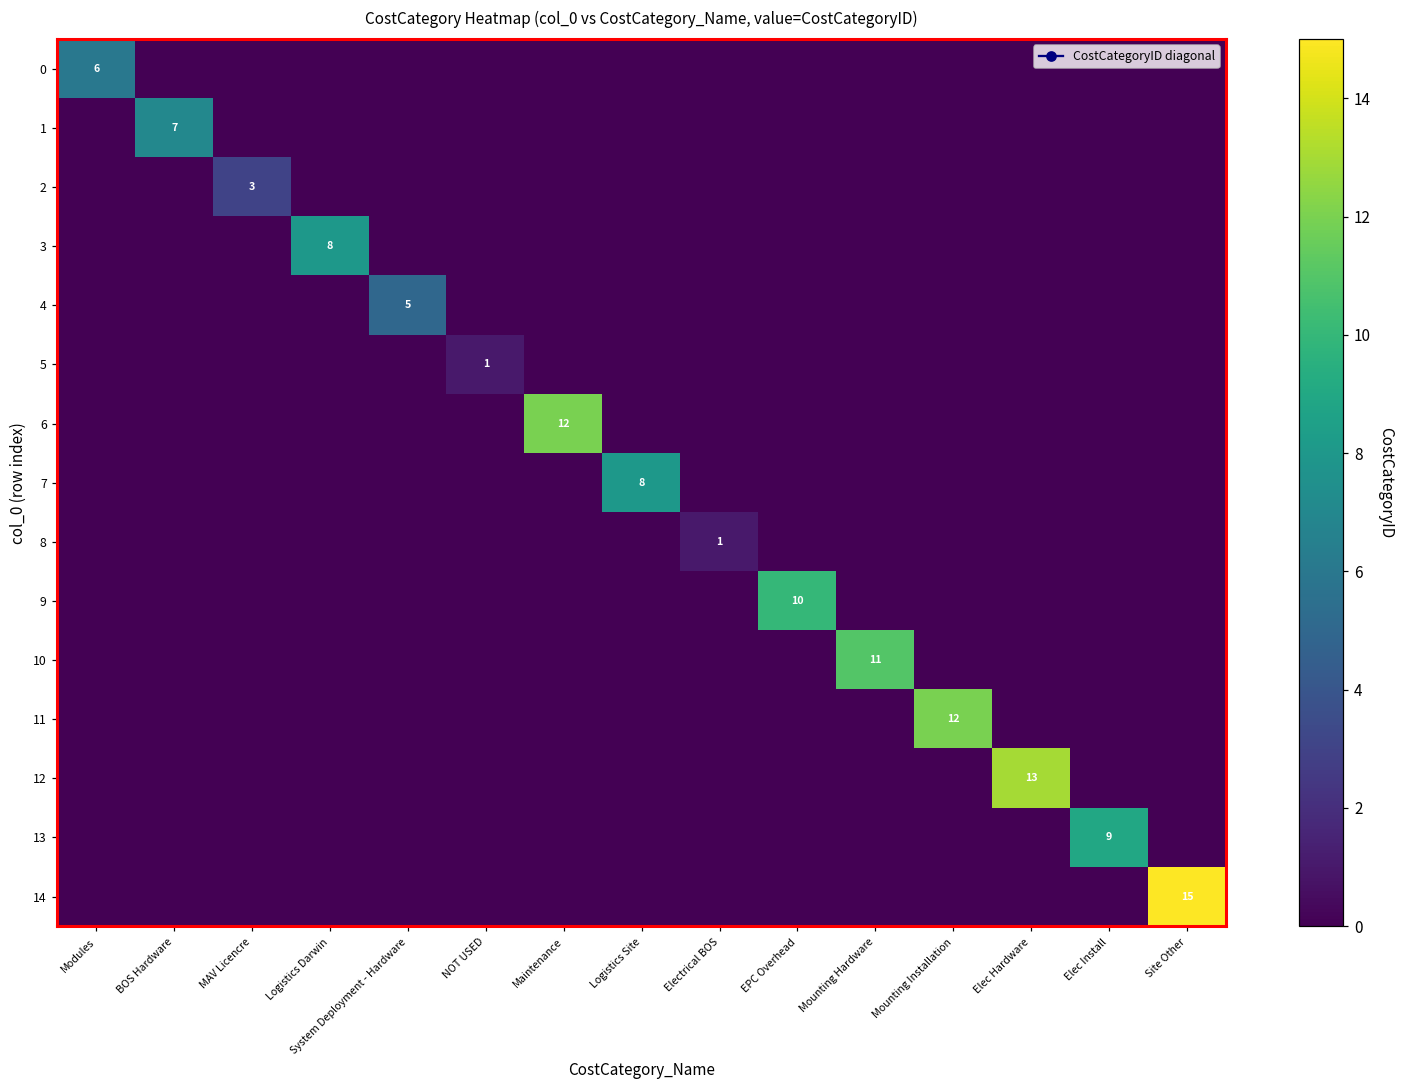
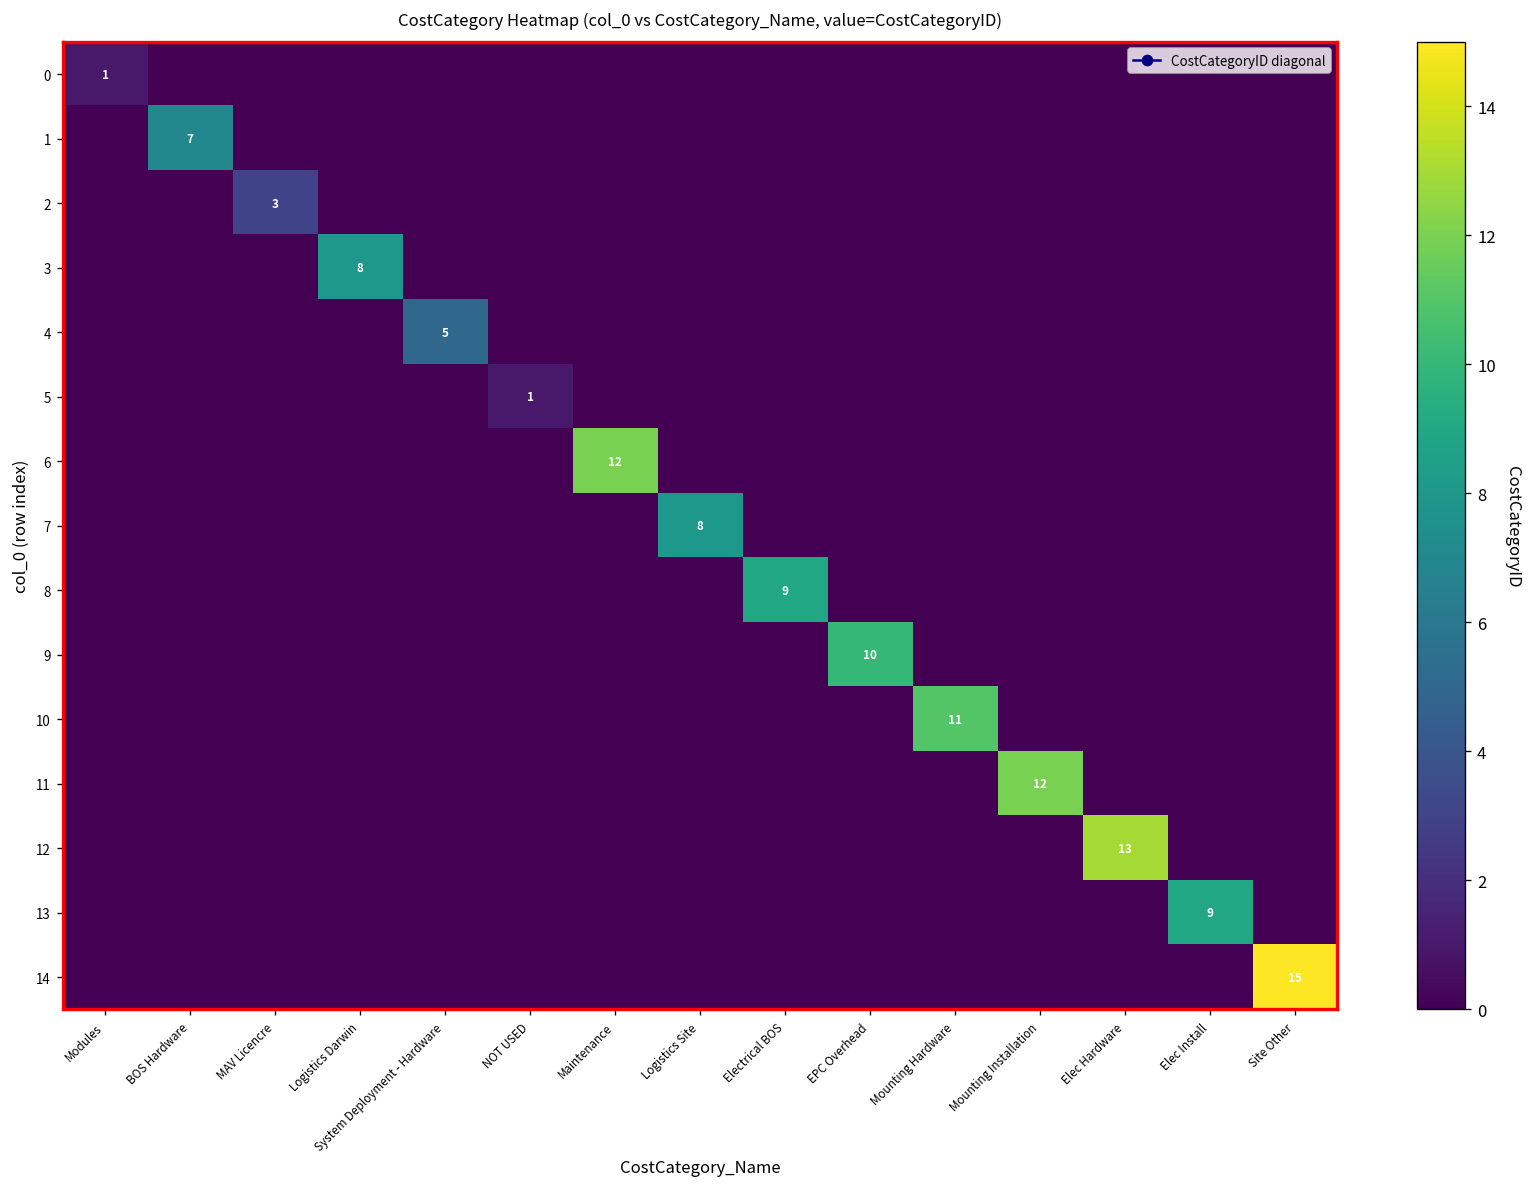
  {
    "0": {
-     "Modules": 6
+     "Modules": 1
    },
    "1": {
      "BOS Hardware": 7
    },
    "2": {
      "MAV Licencre": 3
    },
    "3": {
      "Logistics Darwin": 8
    },
    "4": {
      "System Deployment - Hardware": 5
    },
    "5": {
      "NOT USED": 1
    },
    "6": {
      "Maintenance": 12
    },
    "7": {
      "Logistics Site": 8
    },
    "8": {
-     "Electrical BOS": 1
+     "Electrical BOS": 9
    },
    "9": {
      "EPC Overhead": 10
    },
    "10": {
      "Mounting Hardware": 11
    },
    "11": {
      "Mounting Installation": 12
    },
    "12": {
      "Elec Hardware": 13
    },
    "13": {
      "Elec Install": 9
    },
    "14": {
      "Site Other": 15
    }
  }
